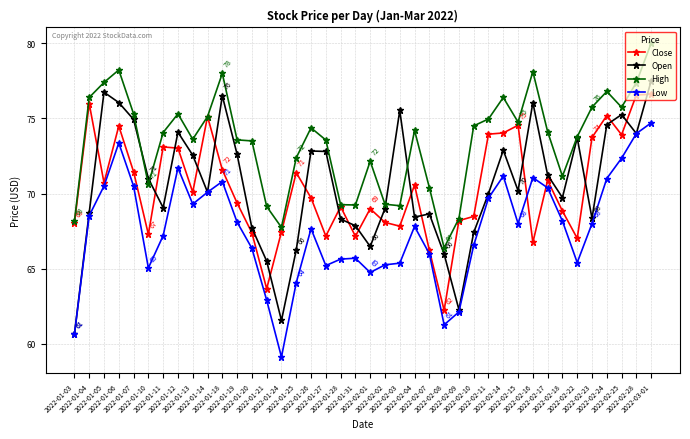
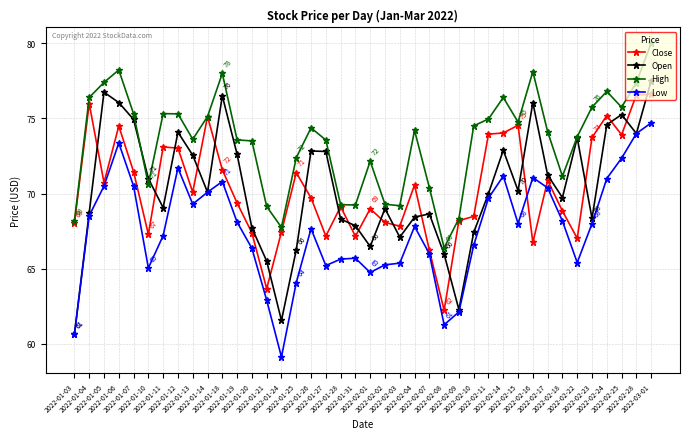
  {
    "Close": {
      "2022-01-10": 67,
      "2022-01-18": 72,
      "2022-02-08": 62,
      "2022-02-23": 74
    },
    "Open": {
      "2022-01-05": 76.7,
      "2022-01-06": 76.1,
      "2022-01-07": 74.9,
      "2022-01-11": 69.1,
      "2022-01-12": 74.1,
      "2022-01-13": 72.6,
      "2022-01-20": 67.7,
      "2022-01-21": 65.5,
      "2022-01-24": 61.6,
      "2022-01-27": 72.8,
      "2022-01-28": 68.3,
      "2022-01-31": 67.9,
-     "2022-02-03": 75.5,
+     "2022-02-03": 67.1,
      "2022-02-04": 68.4,
      "2022-02-07": 68.7,
      "2022-02-10": 67.4,
      "2022-02-14": 72.9,
      "2022-02-17": 71.2,
      "2022-02-18": 69.7,
      "2022-02-25": 75.3
    },
    "High": {
      "2022-01-04": 76.4,
      "2022-01-05": 77.4,
      "2022-01-06": 78.2,
      "2022-01-07": 75.3,
-     "2022-01-11": 74.1,
+     "2022-01-11": 75.3,
      "2022-01-12": 75.3,
      "2022-01-13": 73.6,
      "2022-01-19": 73.6,
      "2022-01-20": 73.5,
      "2022-01-21": 69.1,
      "2022-01-24": 67.8,
      "2022-01-26": 74.4,
      "2022-01-27": 73.6,
      "2022-02-04": 74.2,
      "2022-02-07": 70.4,
      "2022-02-10": 74.5,
      "2022-02-14": 76.4,
      "2022-02-16": 78.1,
      "2022-02-17": 74.1,
      "2022-02-18": 71.2
    },
    "Low": {
      "2022-01-10": 65,
      "2022-01-25": 64,
      "2022-02-02": 65,
      "2022-02-15": 68
    }
  }
